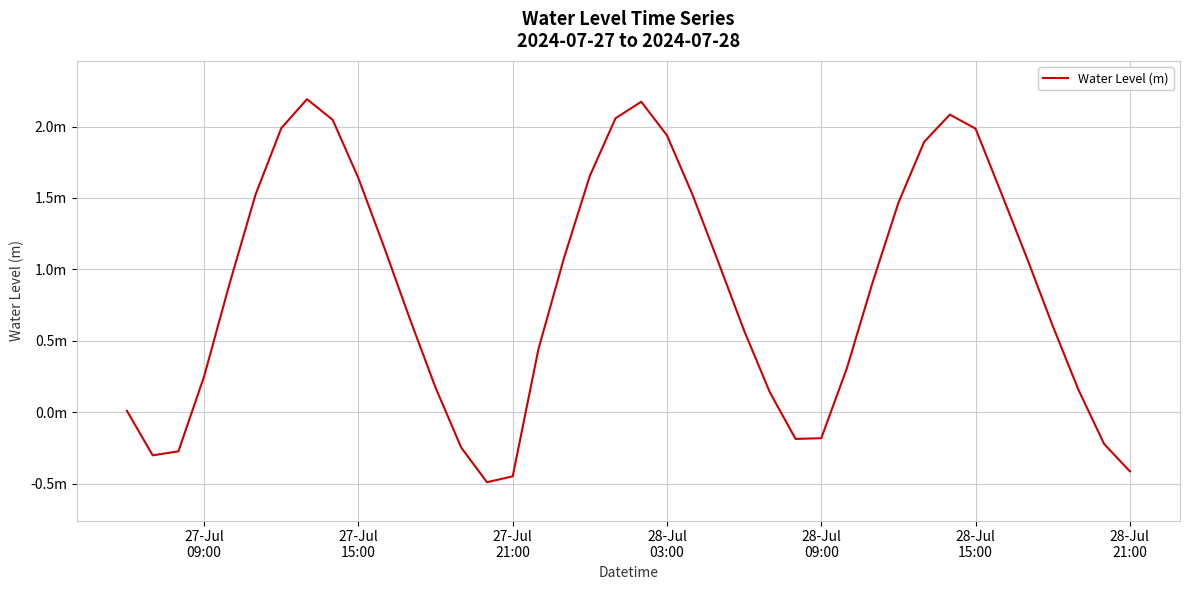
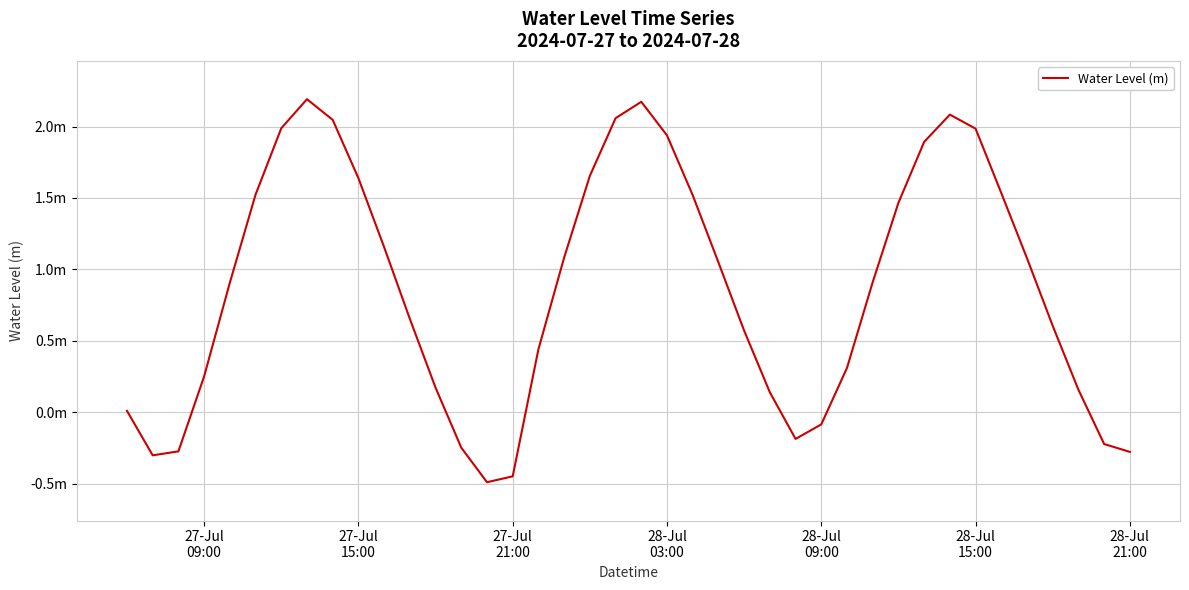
  {
    "27-Jul 09:00": "0.25m",
    "27-Jul 15:00": "1.64m",
    "27-Jul 21:00": "-0.45m",
    "28-Jul 03:00": "1.94m",
-   "28-Jul 09:00": "-0.18m",
+   "28-Jul 09:00": "-0.09m",
    "28-Jul 15:00": "1.99m",
-   "28-Jul 21:00": "-0.41m"
+   "28-Jul 21:00": "-0.28m"
  }
